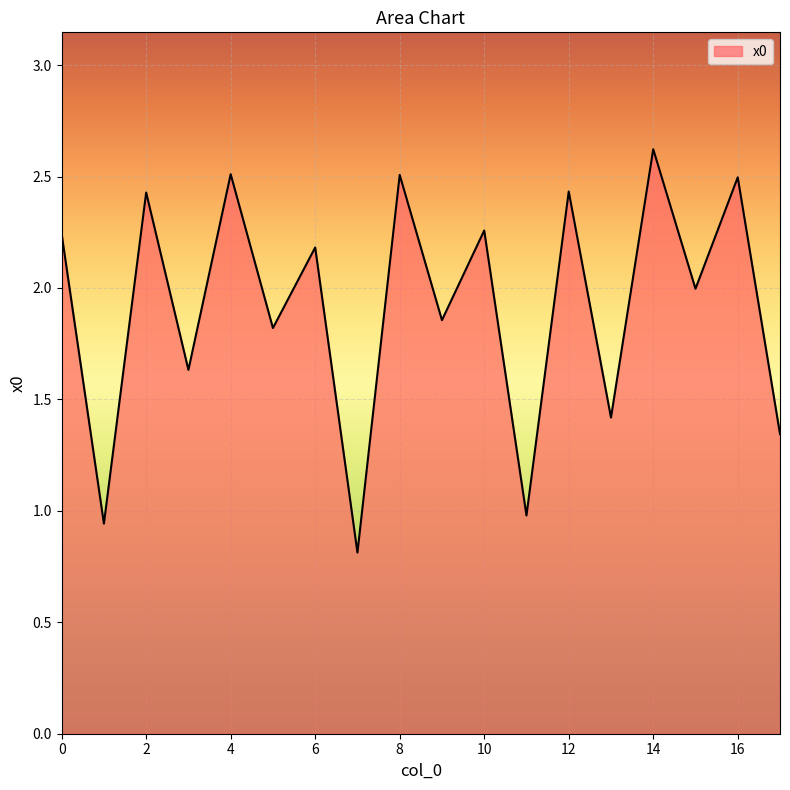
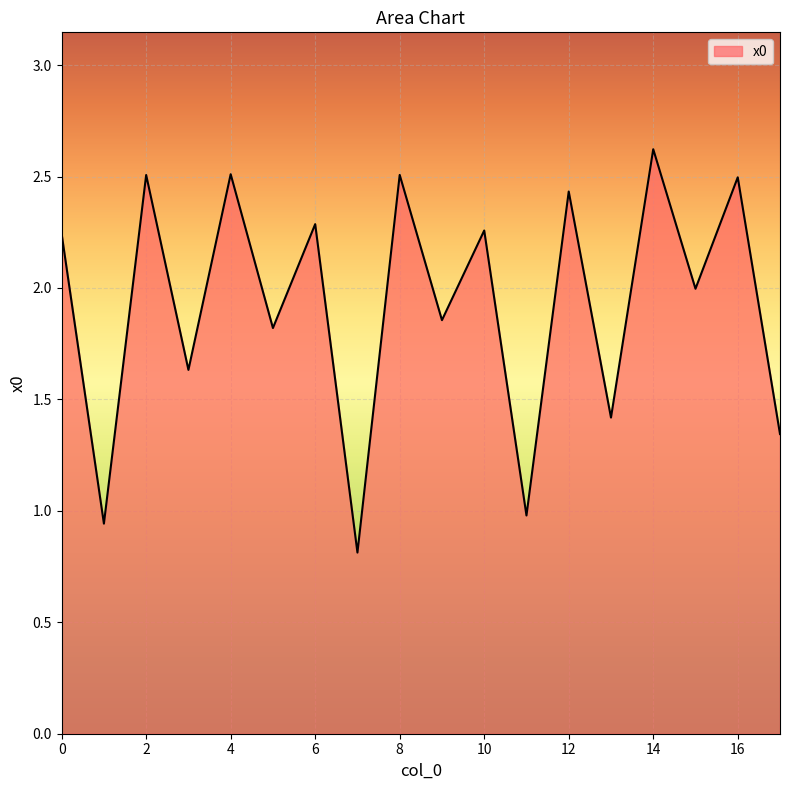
  {
    "0": 2.24,
-   "2": 2.43,
+   "2": 2.51,
    "4": 2.51,
-   "6": 2.18,
+   "6": 2.29,
    "8": 2.51,
    "10": 2.26,
    "12": 2.43,
    "14": 2.62,
    "16": 2.50
  }
